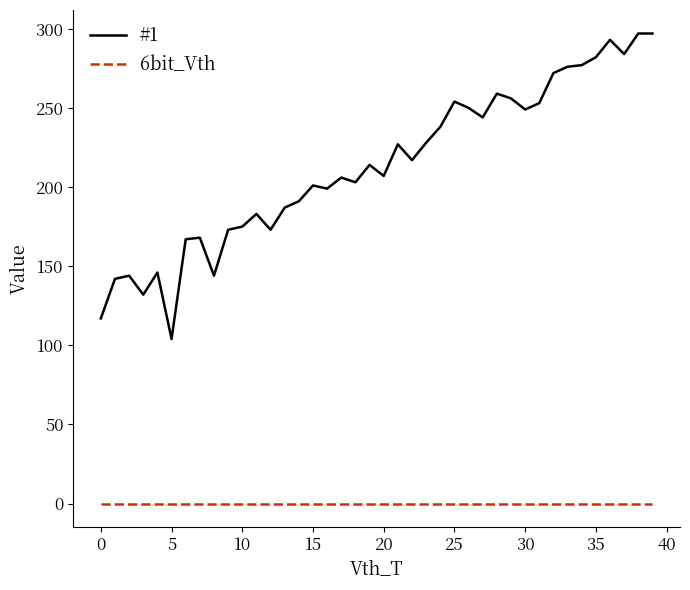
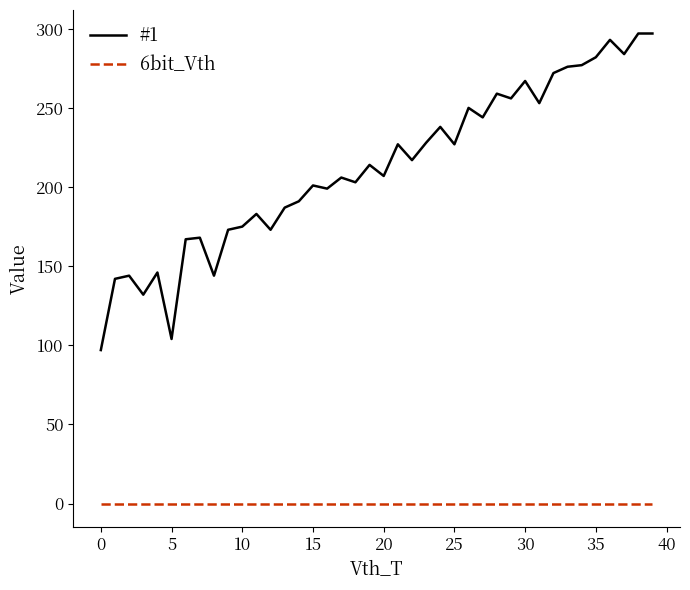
  {
    "#1": {
-     "0": 117,
+     "0": 97,
      "5": 104,
      "10": 175,
      "15": 201,
      "20": 207,
-     "25": 254,
-     "30": 249,
+     "25": 227,
+     "30": 267,
      "35": 282
    },
    "6bit_Vth": {
      "0": 0,
      "5": 0,
      "10": 0,
      "15": 0,
      "20": 0,
      "25": 0,
      "30": 0,
      "35": 0
    }
  }
